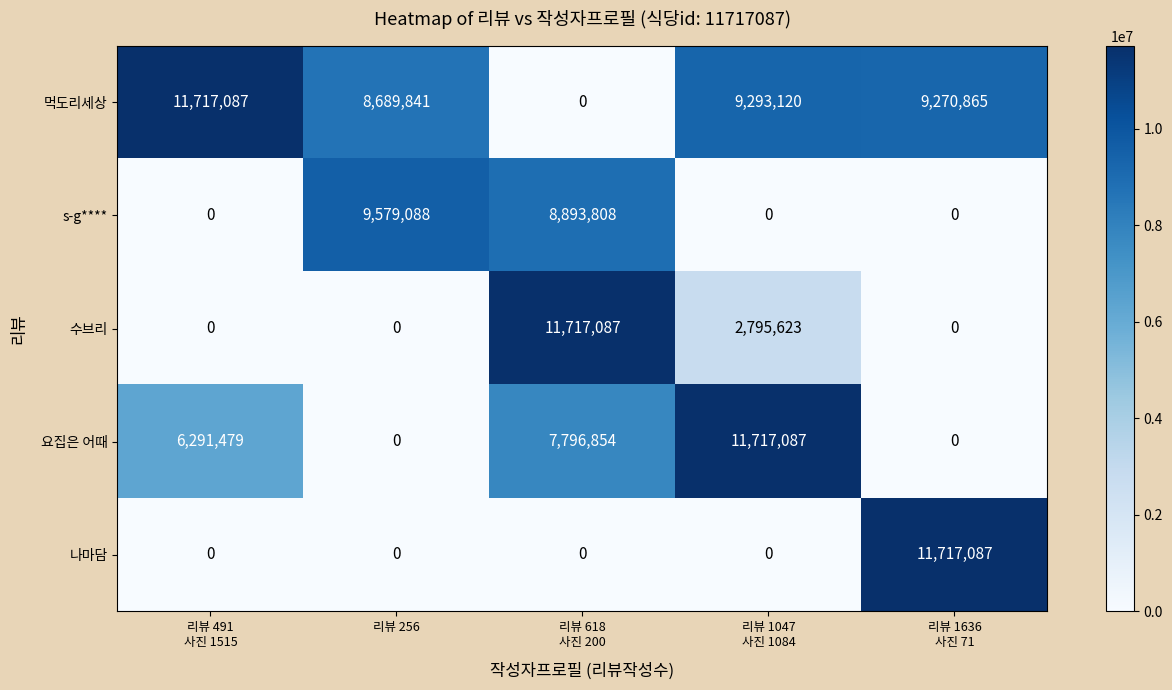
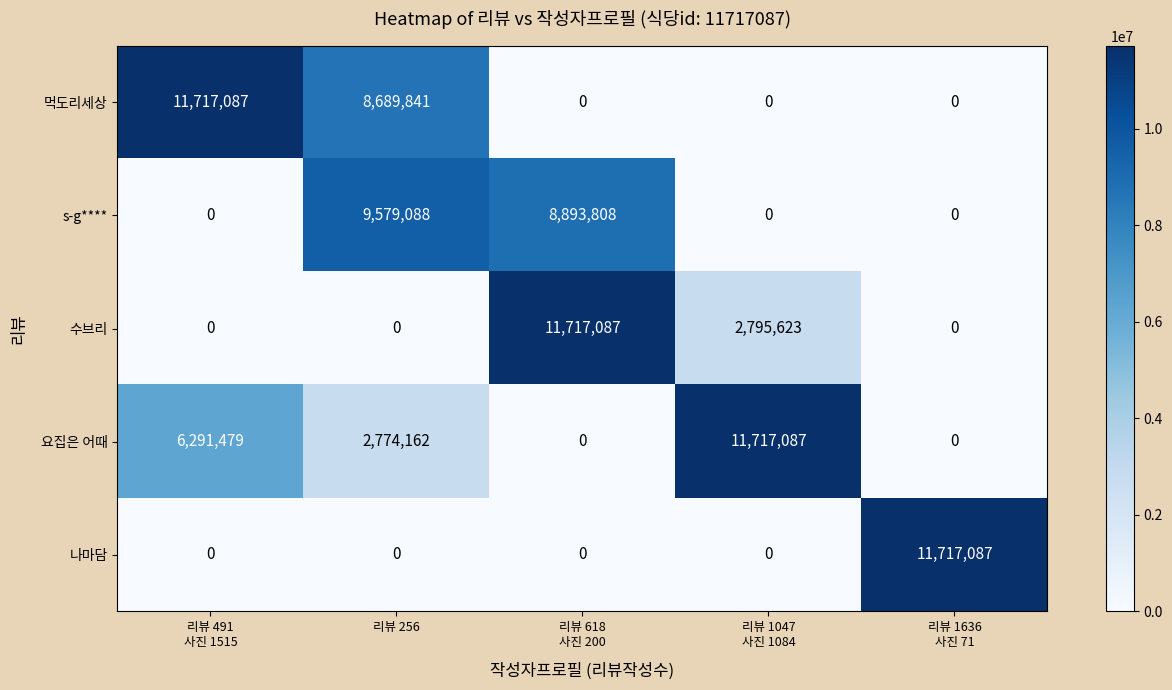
  {
    "먹도리세상": {
      "리뷰 491 사진 1515": "11,717,087",
      "리뷰 256": "8,689,841",
      "리뷰 618 사진 200": "0",
-     "리뷰 1047 사진 1084": "9,293,120",
-     "리뷰 1636 사진 71": "9,270,865"
+     "리뷰 1047 사진 1084": "0",
+     "리뷰 1636 사진 71": "0"
    },
    "s-g****": {
      "리뷰 491 사진 1515": "0",
      "리뷰 256": "9,579,088",
      "리뷰 618 사진 200": "8,893,808",
      "리뷰 1047 사진 1084": "0",
      "리뷰 1636 사진 71": "0"
    },
    "수브리": {
      "리뷰 491 사진 1515": "0",
      "리뷰 256": "0",
      "리뷰 618 사진 200": "11,717,087",
      "리뷰 1047 사진 1084": "2,795,623",
      "리뷰 1636 사진 71": "0"
    },
    "요집은 어때": {
      "리뷰 491 사진 1515": "6,291,479",
-     "리뷰 256": "0",
-     "리뷰 618 사진 200": "7,796,854",
+     "리뷰 256": "2,774,162",
+     "리뷰 618 사진 200": "0",
      "리뷰 1047 사진 1084": "11,717,087",
      "리뷰 1636 사진 71": "0"
    },
    "나마담": {
      "리뷰 491 사진 1515": "0",
      "리뷰 256": "0",
      "리뷰 618 사진 200": "0",
      "리뷰 1047 사진 1084": "0",
      "리뷰 1636 사진 71": "11,717,087"
    }
  }
